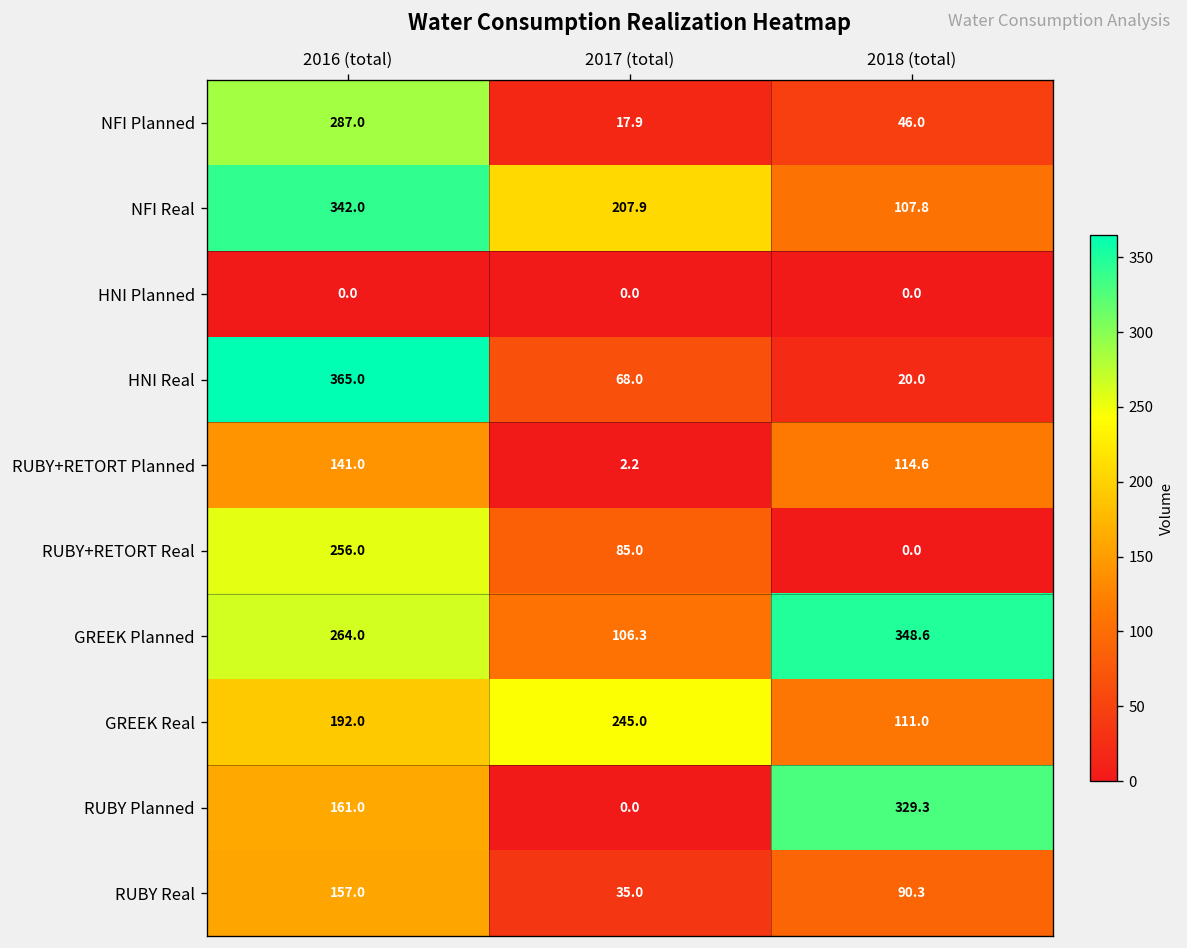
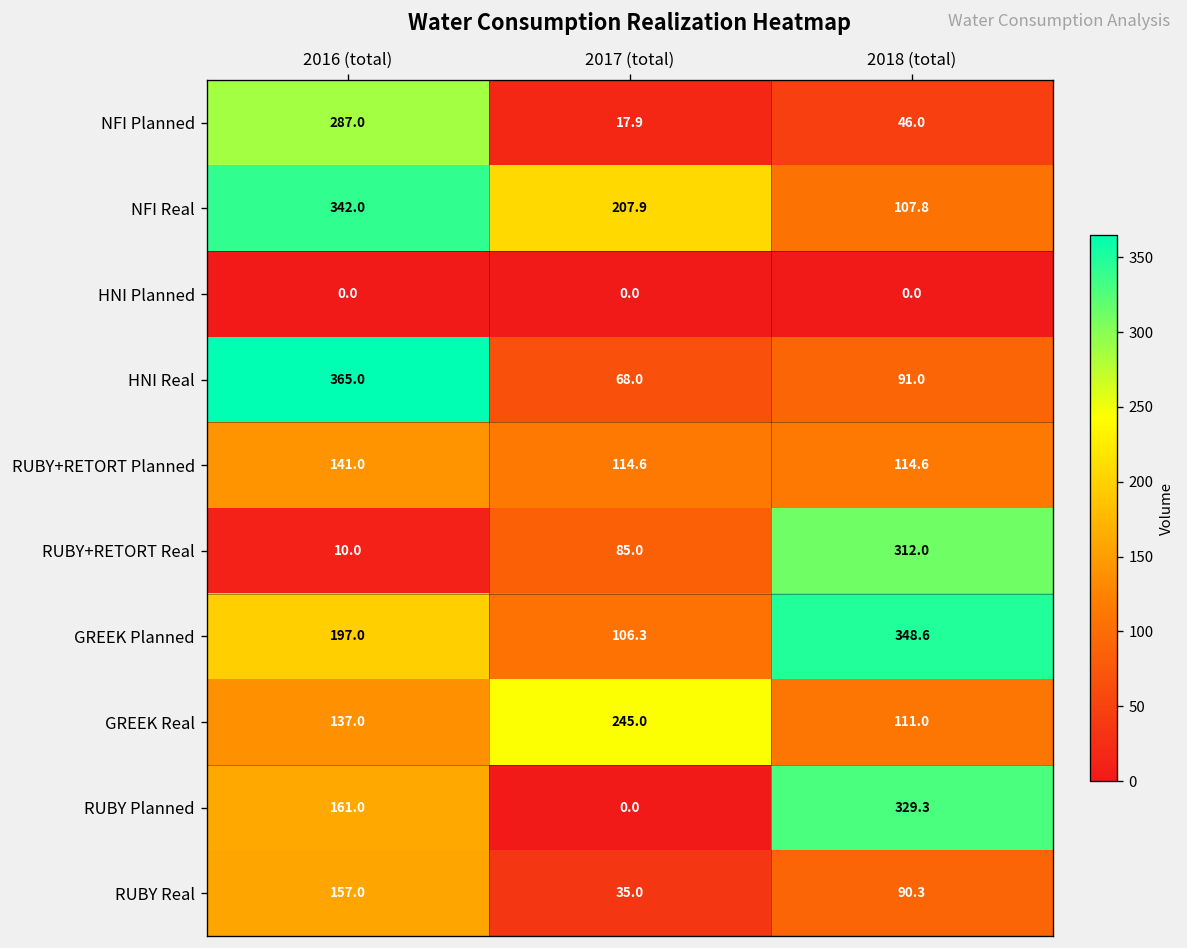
  {
    "NFI Planned": {
      "2016 (total)": 287.0,
      "2017 (total)": 17.9,
      "2018 (total)": 46.0
    },
    "NFI Real": {
      "2016 (total)": 342.0,
      "2017 (total)": 207.9,
      "2018 (total)": 107.8
    },
    "HNI Planned": {
      "2016 (total)": 0.0,
      "2017 (total)": 0.0,
      "2018 (total)": 0.0
    },
    "HNI Real": {
      "2016 (total)": 365.0,
      "2017 (total)": 68.0,
-     "2018 (total)": 20.0
+     "2018 (total)": 91.0
    },
    "RUBY+RETORT Planned": {
      "2016 (total)": 141.0,
-     "2017 (total)": 2.2,
+     "2017 (total)": 114.6,
      "2018 (total)": 114.6
    },
    "RUBY+RETORT Real": {
-     "2016 (total)": 256.0,
+     "2016 (total)": 10.0,
      "2017 (total)": 85.0,
-     "2018 (total)": 0.0
+     "2018 (total)": 312.0
    },
    "GREEK Planned": {
-     "2016 (total)": 264.0,
+     "2016 (total)": 197.0,
      "2017 (total)": 106.3,
      "2018 (total)": 348.6
    },
    "GREEK Real": {
-     "2016 (total)": 192.0,
+     "2016 (total)": 137.0,
      "2017 (total)": 245.0,
      "2018 (total)": 111.0
    },
    "RUBY Planned": {
      "2016 (total)": 161.0,
      "2017 (total)": 0.0,
      "2018 (total)": 329.3
    },
    "RUBY Real": {
      "2016 (total)": 157.0,
      "2017 (total)": 35.0,
      "2018 (total)": 90.3
    }
  }
